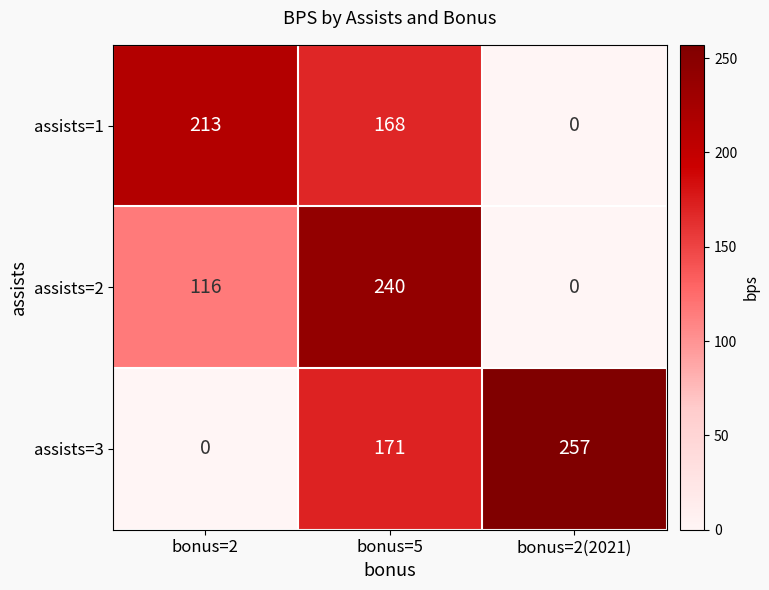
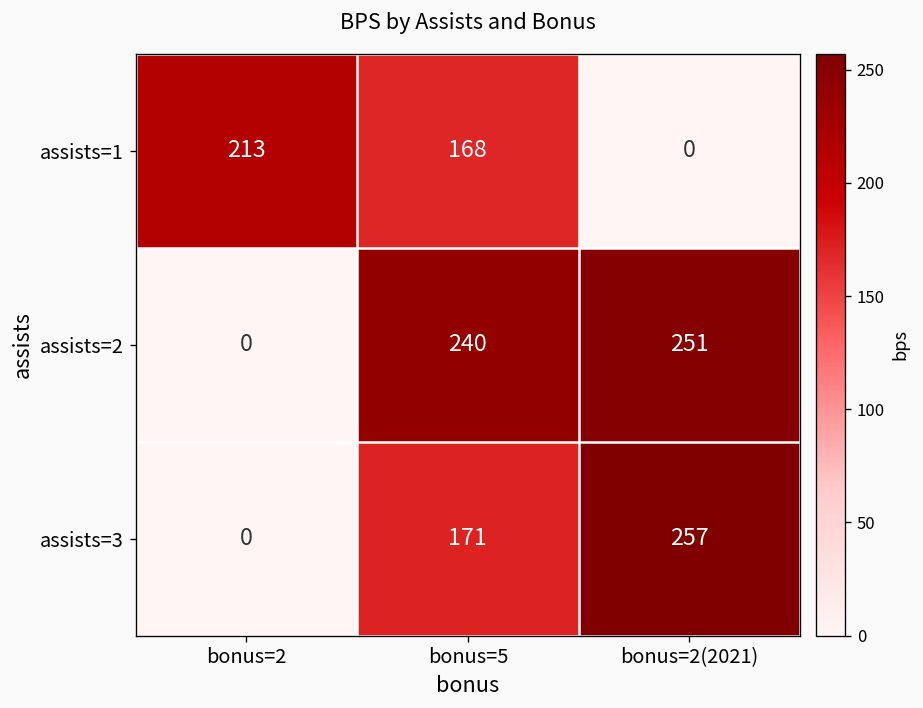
  {
    "assists=1": {
      "bonus=2": 213,
      "bonus=5": 168,
      "bonus=2(2021)": 0
    },
    "assists=2": {
-     "bonus=2": 116,
+     "bonus=2": 0,
      "bonus=5": 240,
-     "bonus=2(2021)": 0
+     "bonus=2(2021)": 251
    },
    "assists=3": {
      "bonus=2": 0,
      "bonus=5": 171,
      "bonus=2(2021)": 257
    }
  }
